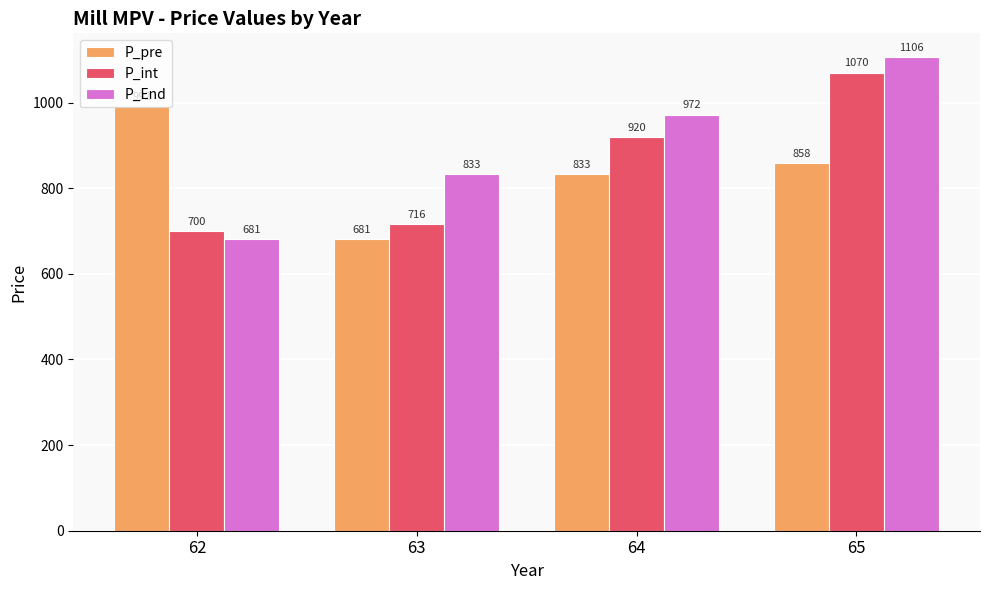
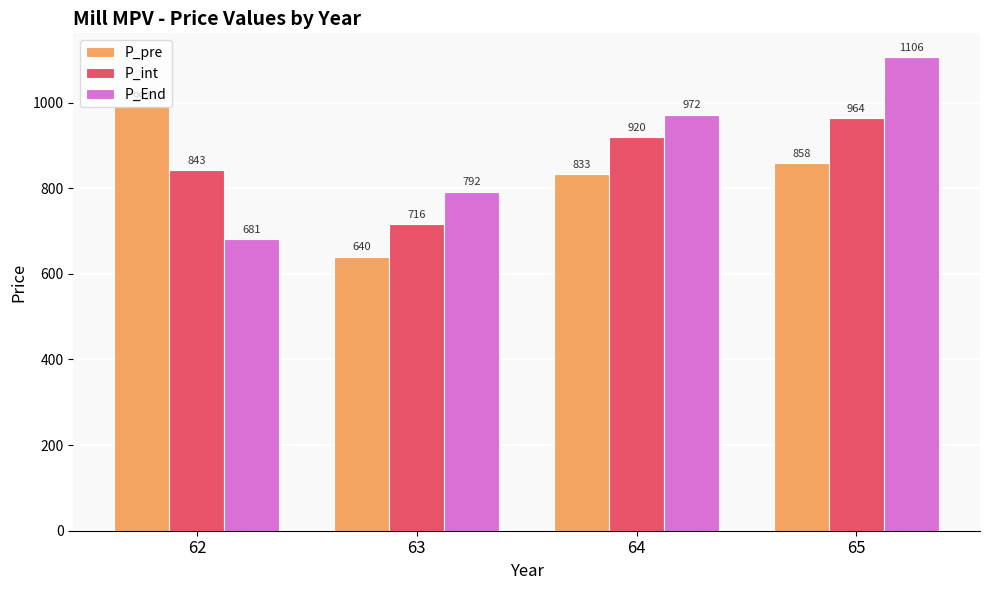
  {
    "P_pre": {
-     "63": 681,
+     "63": 640,
      "64": 833,
      "65": 858
    },
    "P_int": {
-     "62": 700,
+     "62": 843,
      "63": 716,
      "64": 920,
-     "65": 1070
+     "65": 964
    },
    "P_End": {
      "62": 681,
-     "63": 833,
+     "63": 792,
      "64": 972,
      "65": 1106
    }
  }
